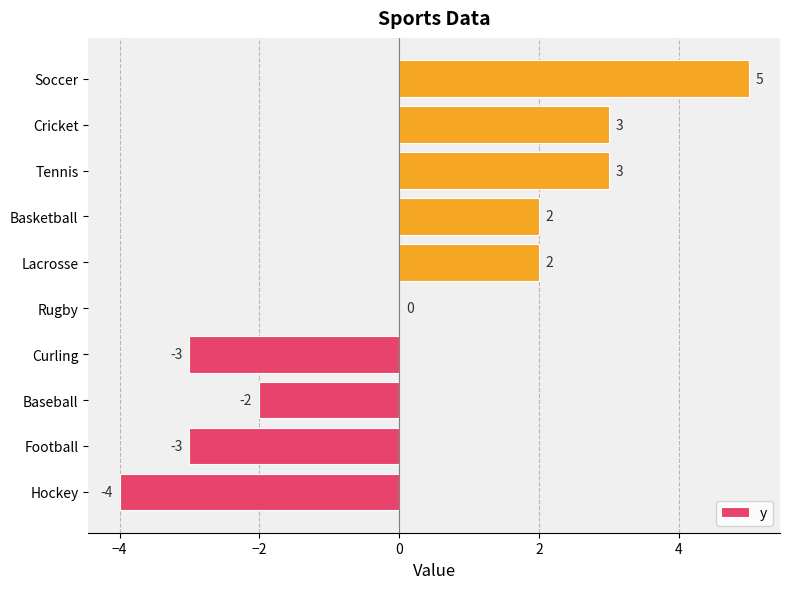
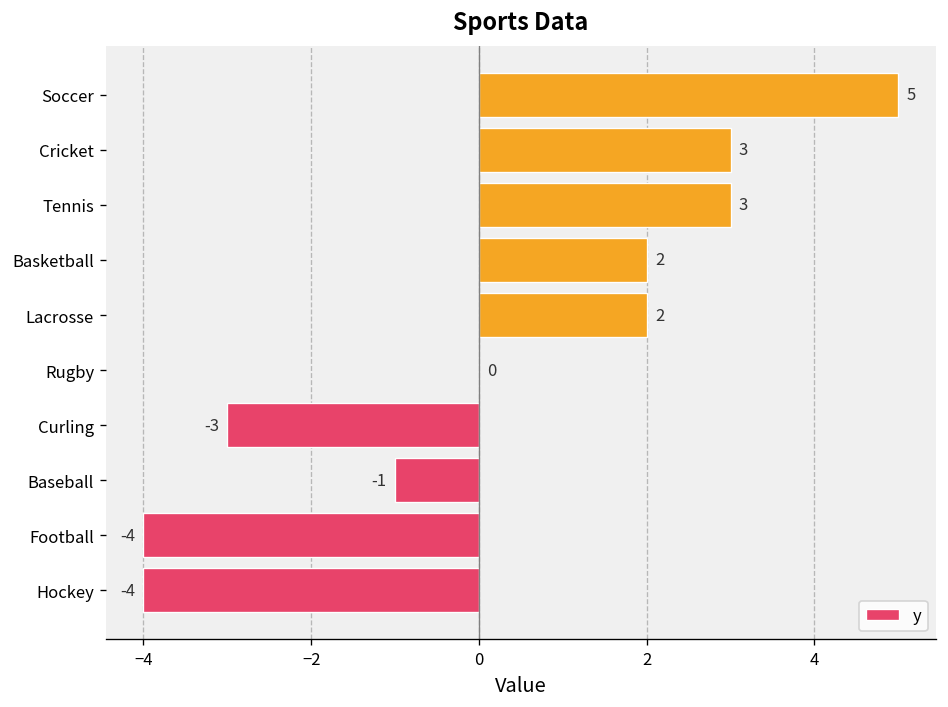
  {
    "Soccer": 5,
    "Cricket": 3,
    "Tennis": 3,
    "Basketball": 2,
    "Lacrosse": 2,
    "Rugby": 0,
    "Curling": -3,
-   "Baseball": -2,
-   "Football": -3,
+   "Baseball": -1,
+   "Football": -4,
    "Hockey": -4
  }
